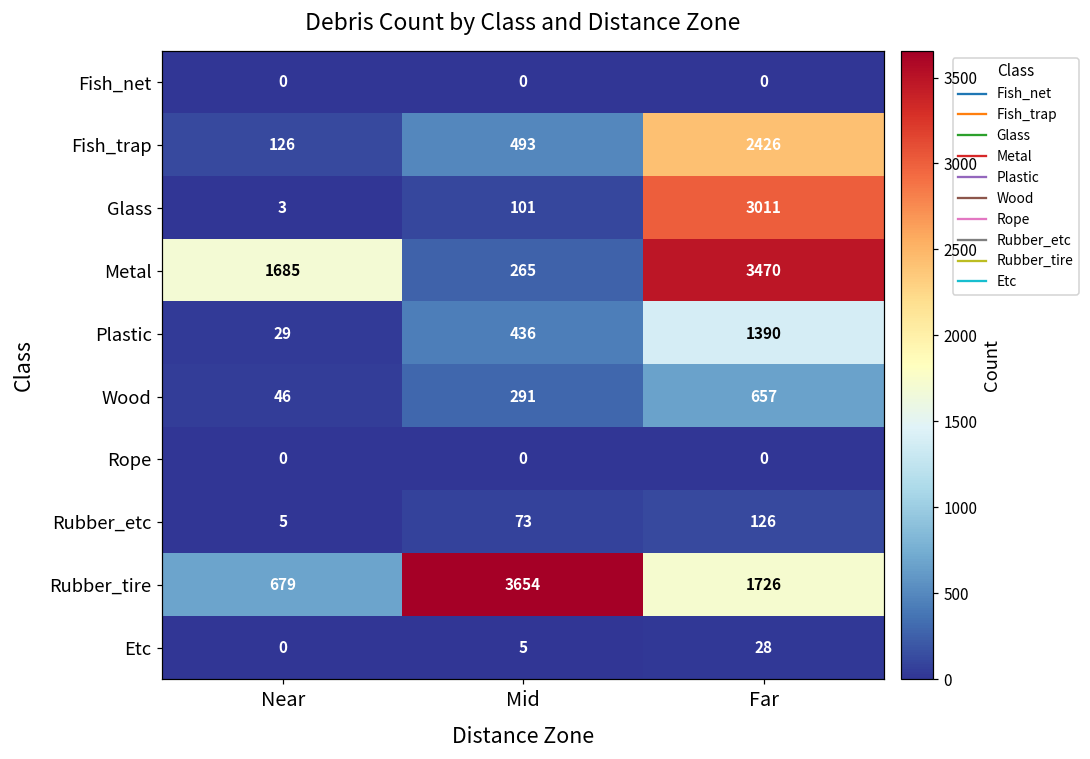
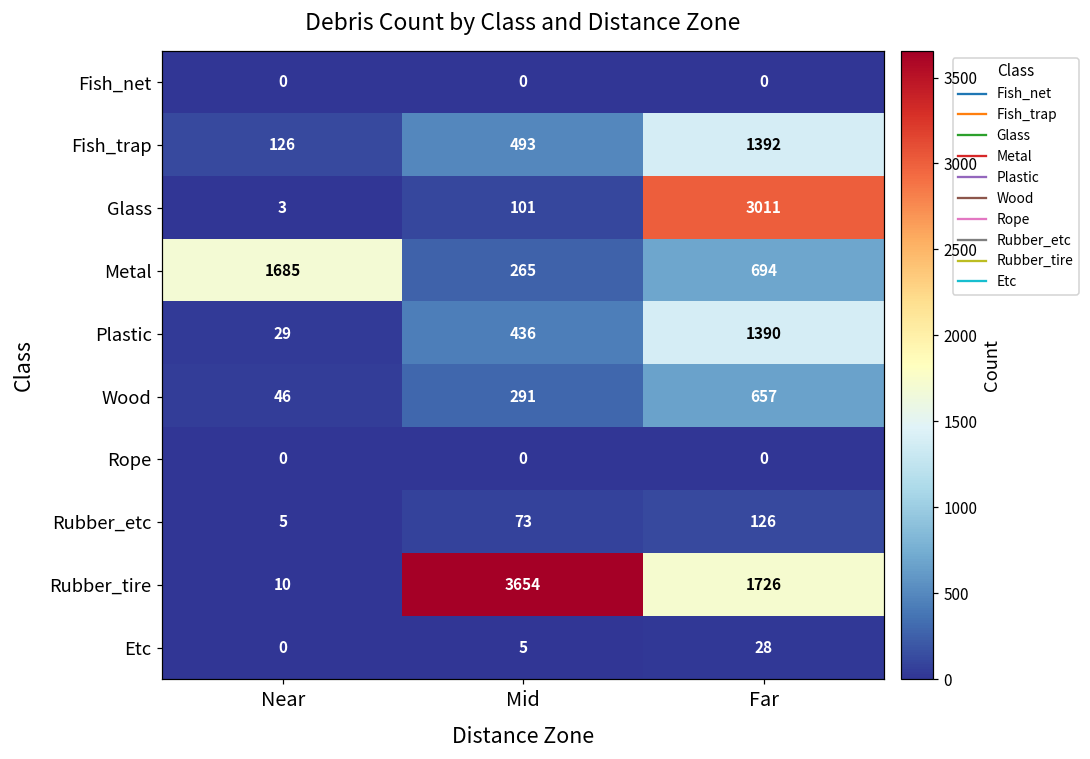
  {
    "Fish_net": {
      "Near": 0,
      "Mid": 0,
      "Far": 0
    },
    "Fish_trap": {
      "Near": 126,
      "Mid": 493,
-     "Far": 2426
+     "Far": 1392
    },
    "Glass": {
      "Near": 3,
      "Mid": 101,
      "Far": 3011
    },
    "Metal": {
      "Near": 1685,
      "Mid": 265,
-     "Far": 3470
+     "Far": 694
    },
    "Plastic": {
      "Near": 29,
      "Mid": 436,
      "Far": 1390
    },
    "Wood": {
      "Near": 46,
      "Mid": 291,
      "Far": 657
    },
    "Rope": {
      "Near": 0,
      "Mid": 0,
      "Far": 0
    },
    "Rubber_etc": {
      "Near": 5,
      "Mid": 73,
      "Far": 126
    },
    "Rubber_tire": {
-     "Near": 679,
+     "Near": 10,
      "Mid": 3654,
      "Far": 1726
    },
    "Etc": {
      "Near": 0,
      "Mid": 5,
      "Far": 28
    }
  }
